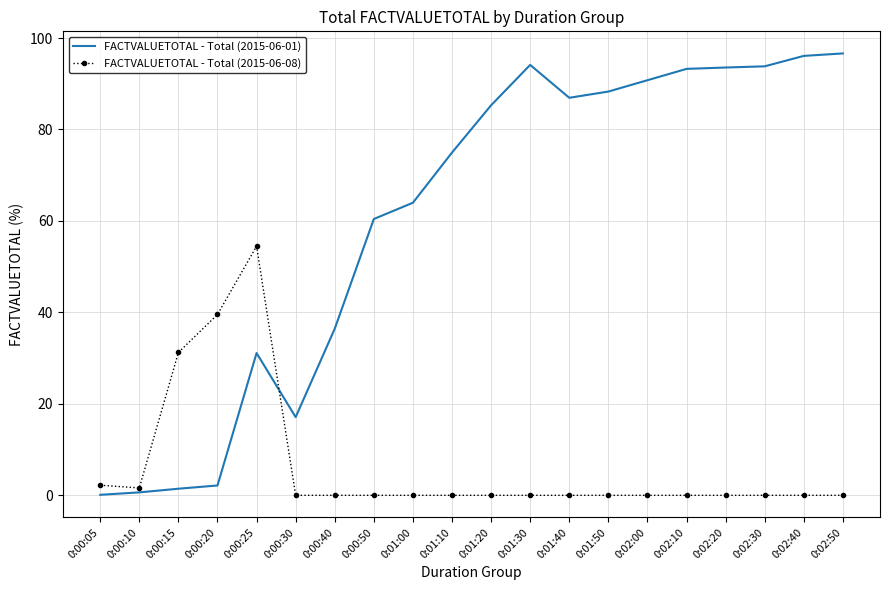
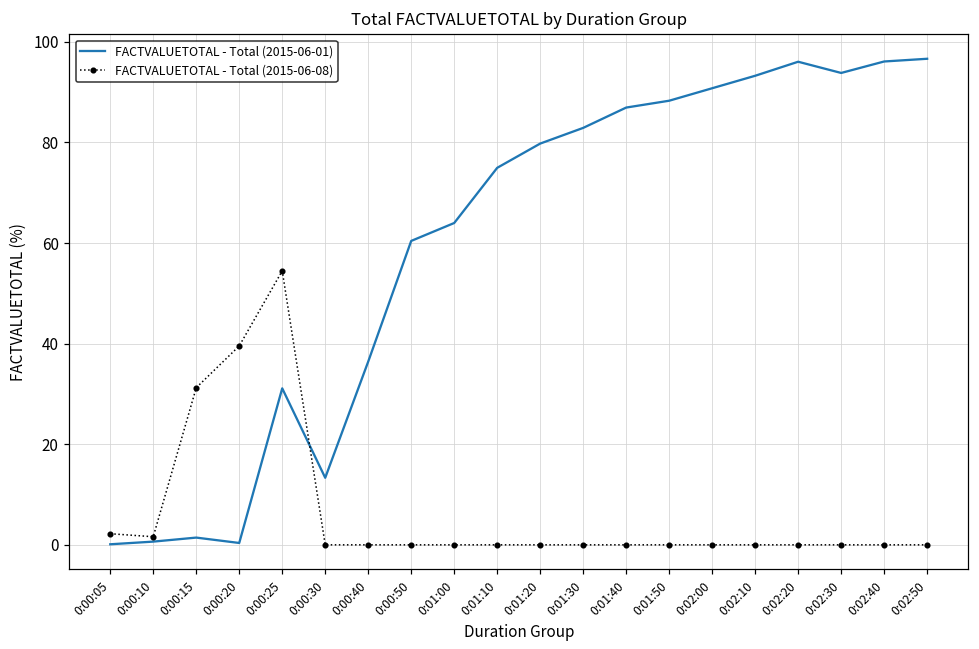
  {
    "FACTVALUETOTAL - Total (2015-06-01)": {
      "0:00:05": 0,
      "0:00:10": 1,
      "0:00:15": 1,
-     "0:00:20": 2,
+     "0:00:20": 0,
      "0:00:25": 31,
-     "0:00:30": 17,
+     "0:00:30": 13,
      "0:00:40": 36,
      "0:00:50": 60,
      "0:01:00": 64,
      "0:01:10": 75,
-     "0:01:20": 85,
-     "0:01:30": 94,
+     "0:01:20": 80,
+     "0:01:30": 83,
      "0:01:40": 87,
      "0:01:50": 88,
      "0:02:00": 91,
      "0:02:10": 93,
-     "0:02:20": 94,
+     "0:02:20": 96,
      "0:02:30": 94,
      "0:02:40": 96,
      "0:02:50": 97
    },
    "FACTVALUETOTAL - Total (2015-06-08)": {
      "0:00:05": 2,
      "0:00:10": 2,
      "0:00:15": 31,
      "0:00:20": 40,
      "0:00:25": 54,
      "0:00:30": 0,
      "0:00:40": 0,
      "0:00:50": 0,
      "0:01:00": 0,
      "0:01:10": 0,
      "0:01:20": 0,
      "0:01:30": 0,
      "0:01:40": 0,
      "0:01:50": 0,
      "0:02:00": 0,
      "0:02:10": 0,
      "0:02:20": 0,
      "0:02:30": 0,
      "0:02:40": 0,
      "0:02:50": 0
    }
  }
